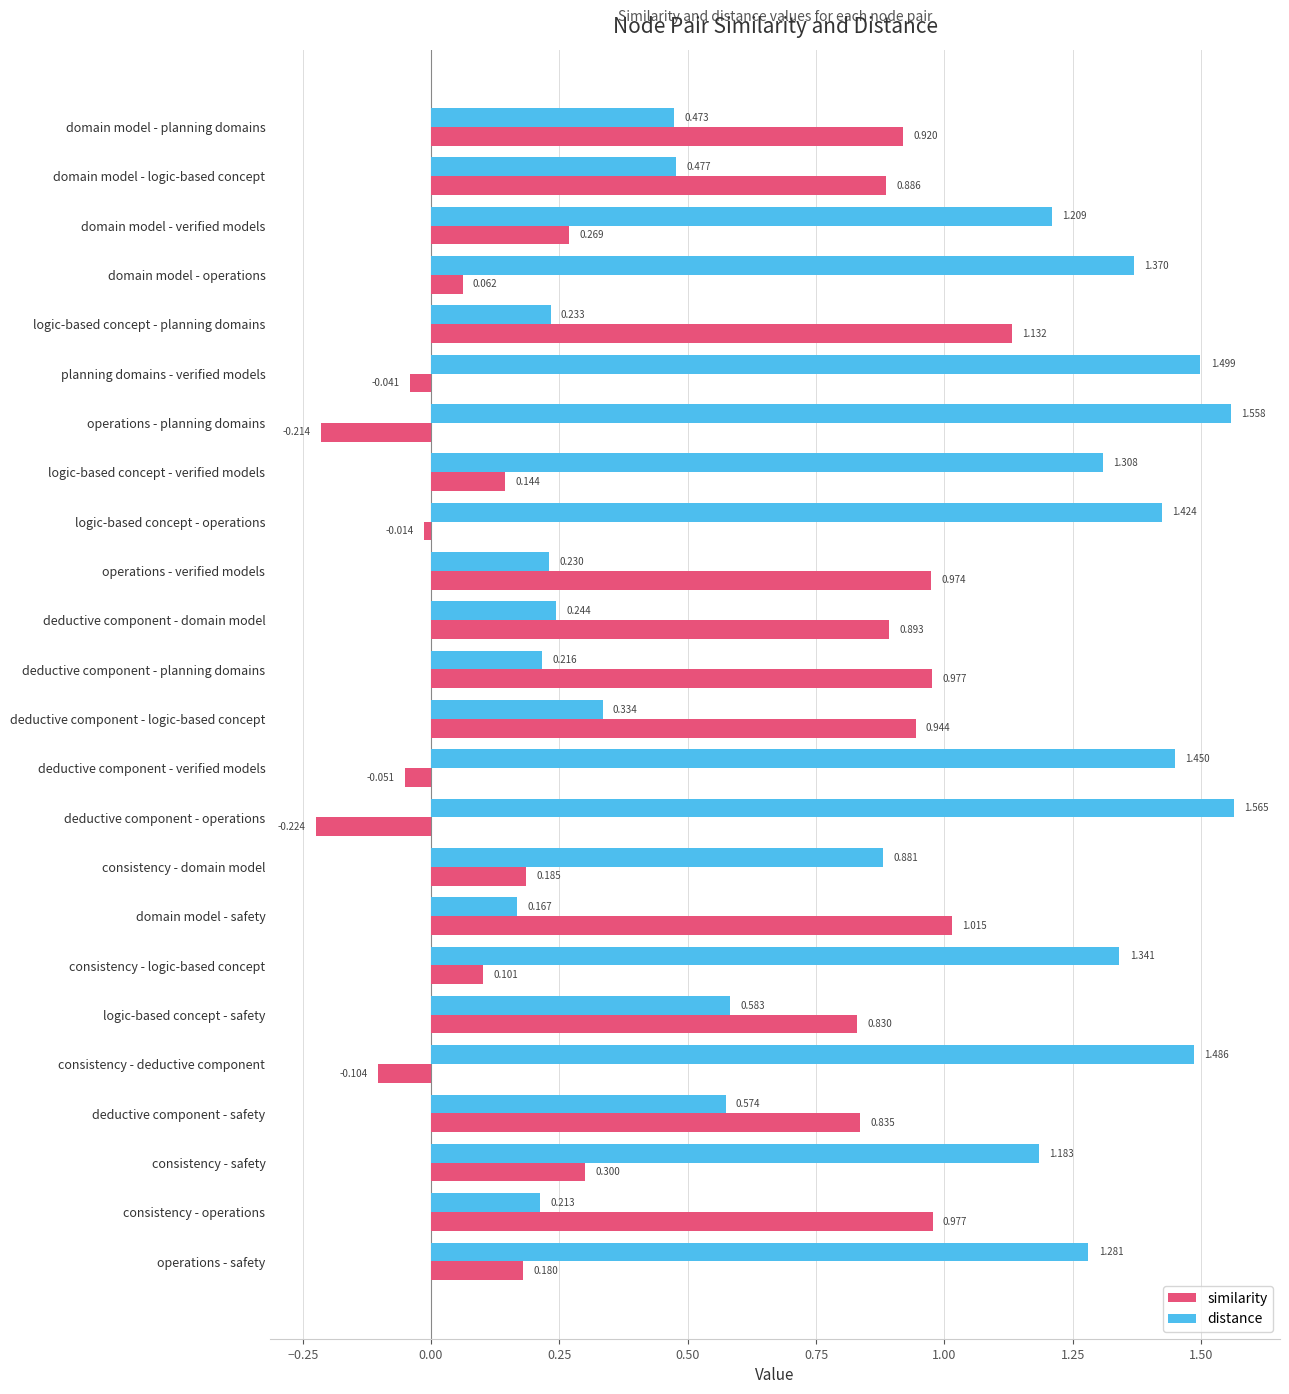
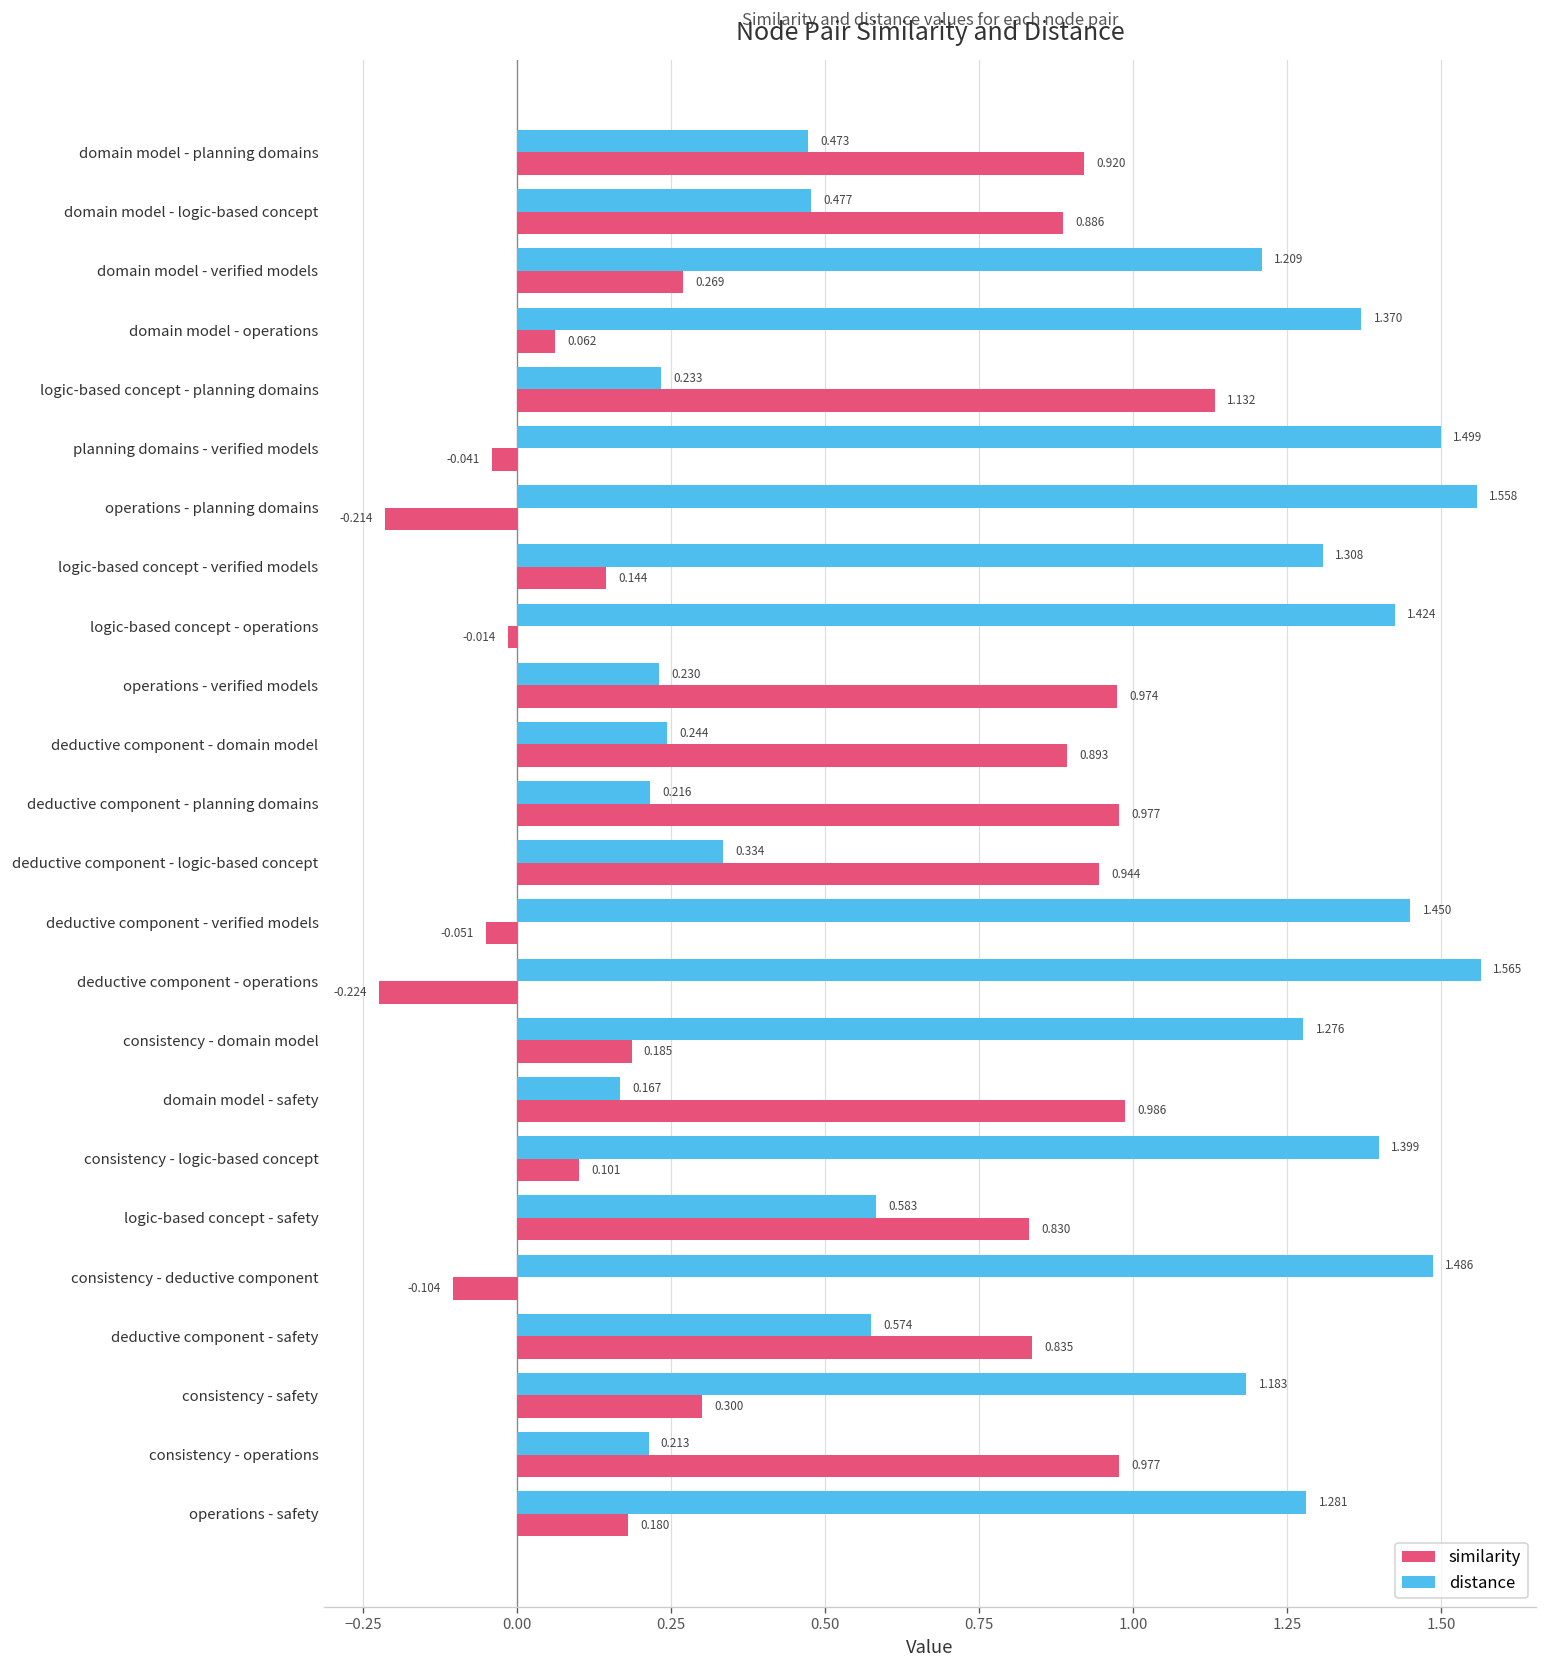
  {
    "similarity": {
      "domain model - planning domains": 0.920,
      "domain model - logic-based concept": 0.886,
      "domain model - verified models": 0.269,
      "domain model - operations": 0.062,
      "logic-based concept - planning domains": 1.132,
      "planning domains - verified models": -0.041,
      "operations - planning domains": -0.214,
      "logic-based concept - verified models": 0.144,
      "logic-based concept - operations": -0.014,
      "operations - verified models": 0.974,
      "deductive component - domain model": 0.893,
      "deductive component - planning domains": 0.977,
      "deductive component - logic-based concept": 0.944,
      "deductive component - verified models": -0.051,
      "deductive component - operations": -0.224,
      "consistency - domain model": 0.185,
-     "domain model - safety": 1.015,
+     "domain model - safety": 0.986,
      "consistency - logic-based concept": 0.101,
      "logic-based concept - safety": 0.830,
      "consistency - deductive component": -0.104,
      "deductive component - safety": 0.835,
      "consistency - safety": 0.300,
      "consistency - operations": 0.977,
      "operations - safety": 0.180
    },
    "distance": {
      "domain model - planning domains": 0.473,
      "domain model - logic-based concept": 0.477,
      "domain model - verified models": 1.209,
      "domain model - operations": 1.370,
      "logic-based concept - planning domains": 0.233,
      "planning domains - verified models": 1.499,
      "operations - planning domains": 1.558,
      "logic-based concept - verified models": 1.308,
      "logic-based concept - operations": 1.424,
      "operations - verified models": 0.230,
      "deductive component - domain model": 0.244,
      "deductive component - planning domains": 0.216,
      "deductive component - logic-based concept": 0.334,
      "deductive component - verified models": 1.450,
      "deductive component - operations": 1.565,
-     "consistency - domain model": 0.881,
+     "consistency - domain model": 1.276,
      "domain model - safety": 0.167,
-     "consistency - logic-based concept": 1.341,
+     "consistency - logic-based concept": 1.399,
      "logic-based concept - safety": 0.583,
      "consistency - deductive component": 1.486,
      "deductive component - safety": 0.574,
      "consistency - safety": 1.183,
      "consistency - operations": 0.213,
      "operations - safety": 1.281
    }
  }
